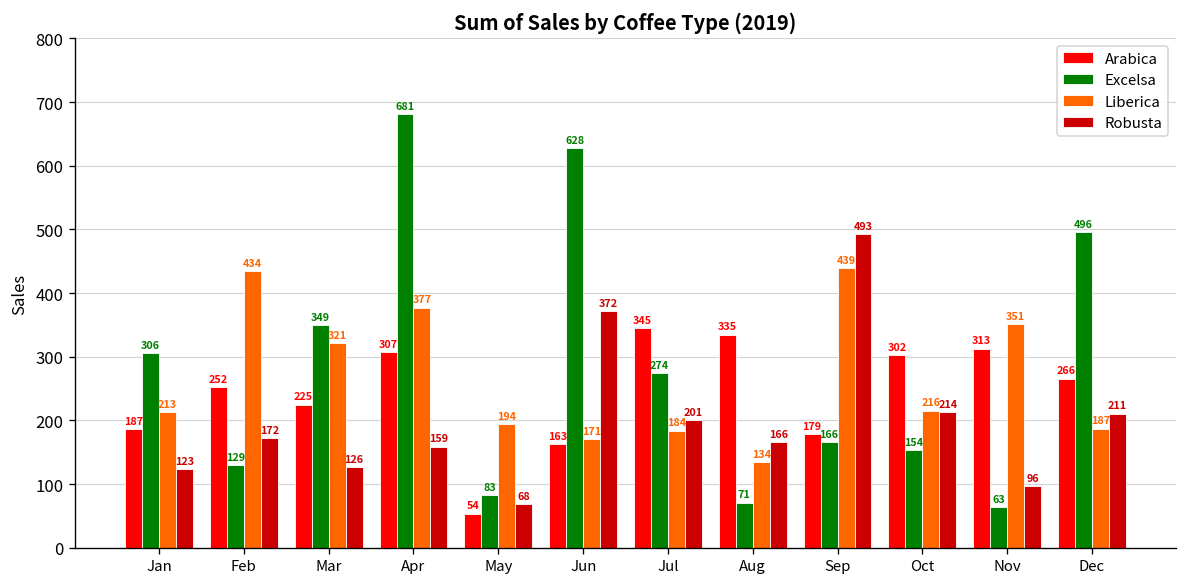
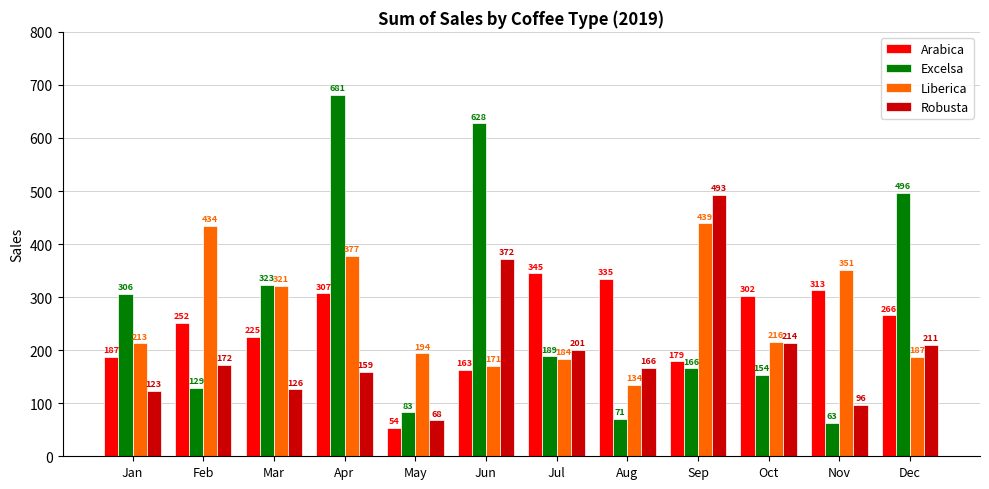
  {
    "Excelsa": {
      "Jan": 306,
      "Feb": 129,
-     "Mar": 349,
+     "Mar": 323,
      "Apr": 681,
      "May": 83,
      "Jun": 628,
-     "Jul": 274,
+     "Jul": 189,
      "Aug": 71,
      "Sep": 166,
      "Oct": 154,
      "Nov": 63,
      "Dec": 496
    },
    "Liberica": {
      "Jan": 213,
      "Feb": 434,
      "Mar": 321,
      "Apr": 377,
      "May": 194,
      "Jun": 171,
      "Jul": 184,
      "Aug": 134,
      "Sep": 439,
      "Oct": 216,
      "Nov": 351,
      "Dec": 187
    }
  }
